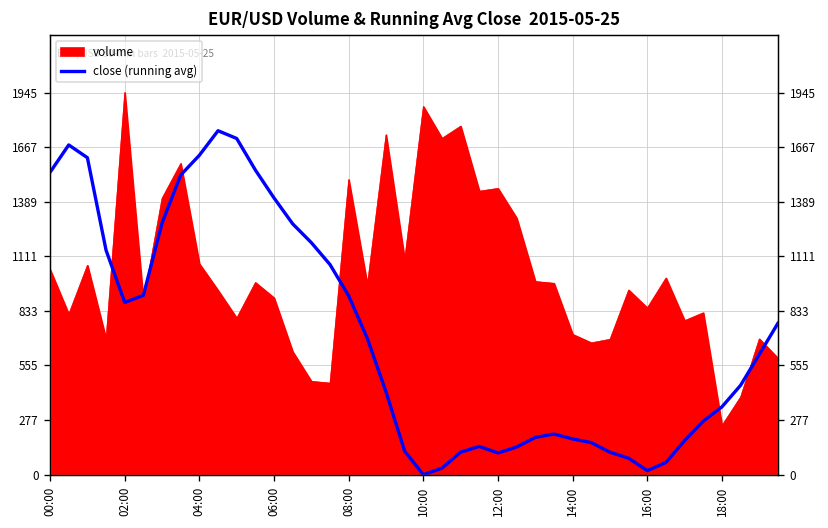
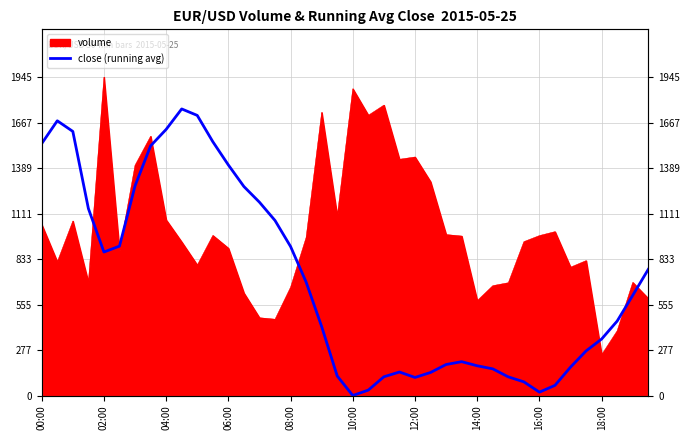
  {
    "volume": {
      "00:00": 1040,
      "02:00": 1950,
      "04:00": 1070,
      "06:00": 900,
-     "08:00": 1500,
+     "08:00": 660,
      "10:00": 1870,
      "12:00": 1460,
-     "14:00": 710,
-     "16:00": 850,
+     "14:00": 580,
+     "16:00": 980,
      "18:00": 250
    },
    "close (running avg)": {
      "00:00": 1540,
      "02:00": 880,
      "04:00": 1630,
      "06:00": 1410,
      "08:00": 910,
      "10:00": 0,
      "12:00": 110,
      "14:00": 180,
      "16:00": 20,
      "18:00": 340
    }
  }
